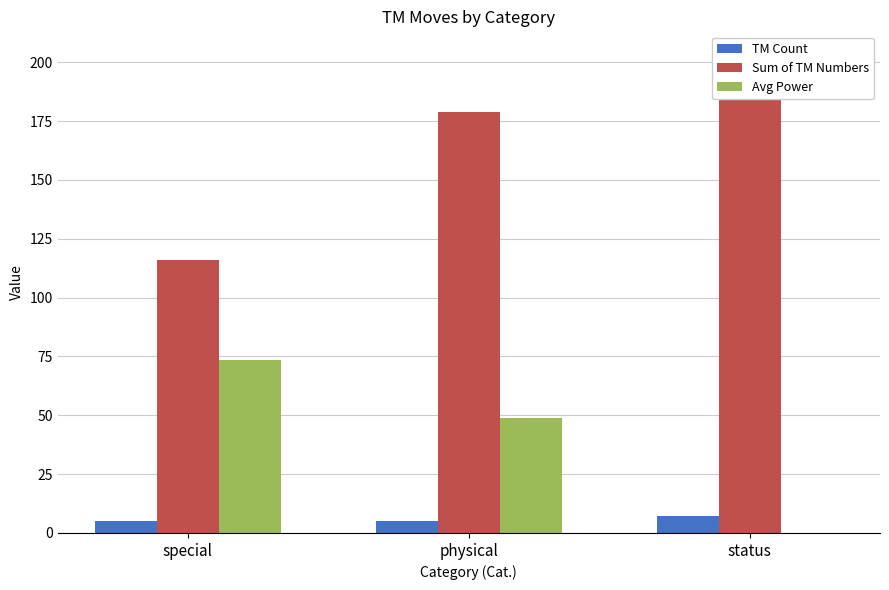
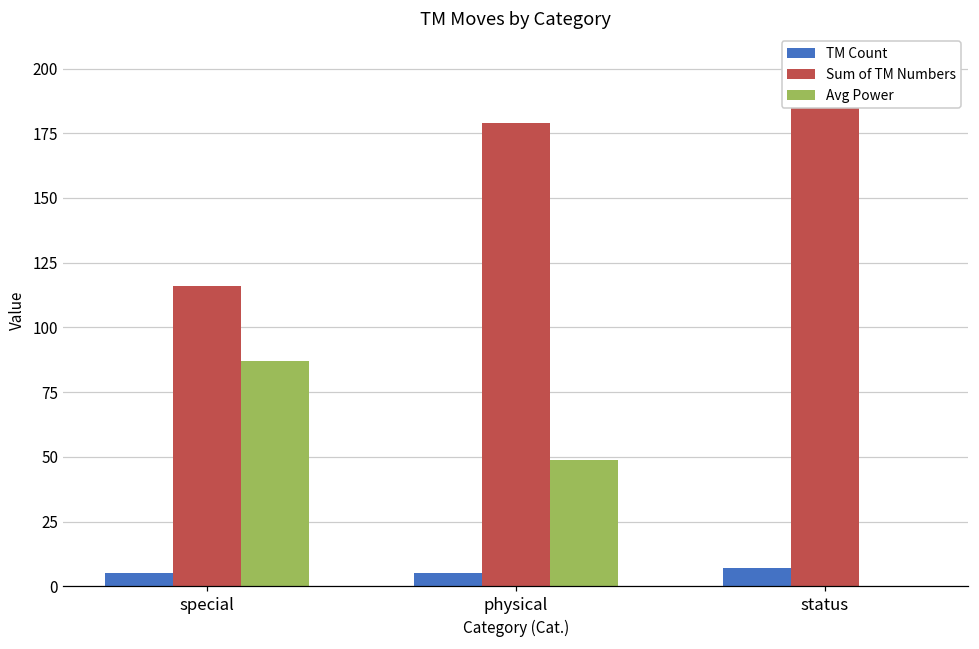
  {
    "TM Count": {
      "special": 5,
      "physical": 5,
      "status": 7
    },
    "Sum of TM Numbers": {
      "special": 116,
      "physical": 179
    },
    "Avg Power": {
-     "special": 73,
+     "special": 87,
      "physical": 49,
      "status": 0
    }
  }
